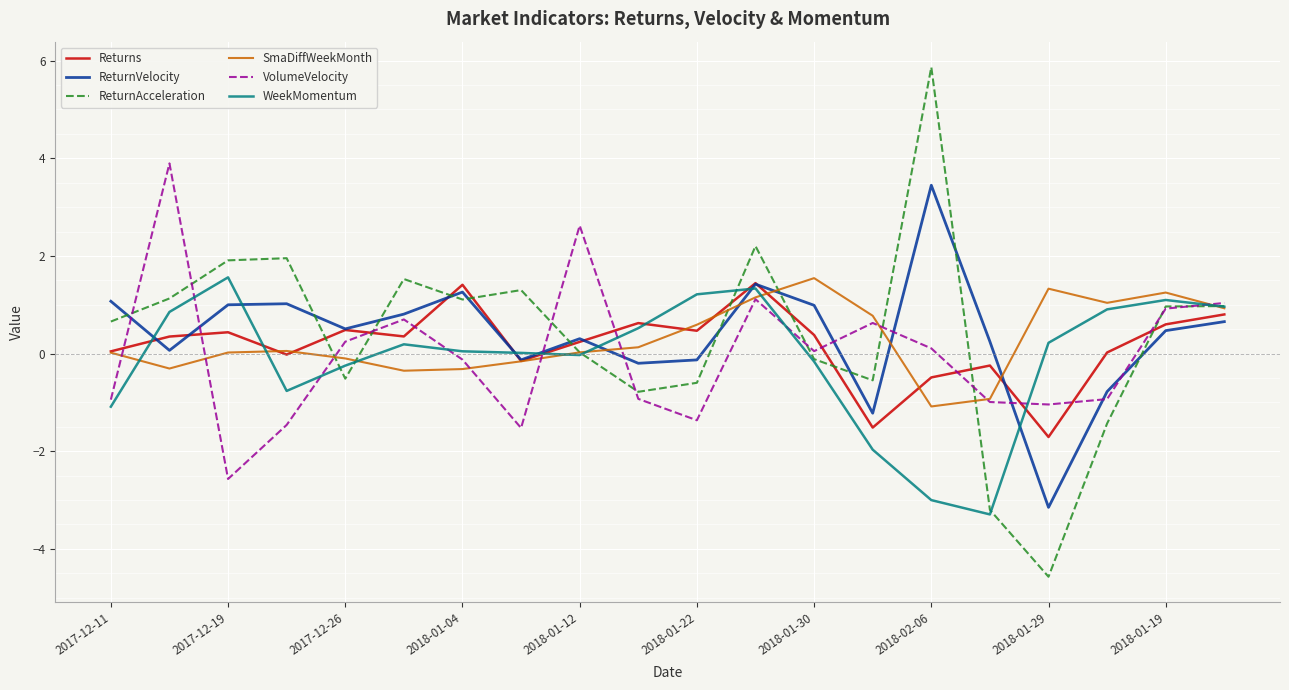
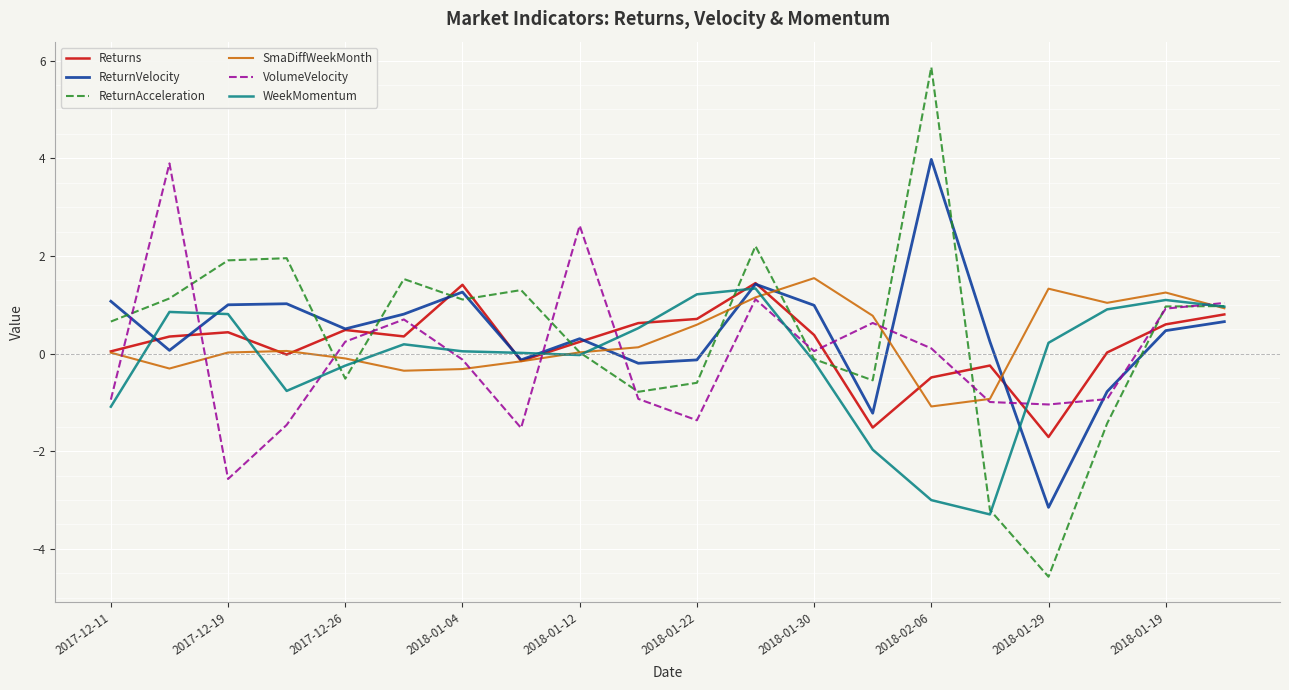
  {
    "Returns": {
      "2017-12-19": 0.4,
      "2018-01-04": 1.4,
      "2018-01-12": 0.2,
-     "2018-01-22": 0.5,
+     "2018-01-22": 0.7,
      "2018-01-30": 0.4,
      "2018-02-06": -0.5,
      "2018-01-29": -1.7,
      "2018-01-19": 0.6
    },
    "ReturnVelocity": {
      "2017-12-11": 1.1,
      "2017-12-19": 1.0,
      "2018-01-04": 1.3,
      "2018-01-12": 0.3,
      "2018-01-22": -0.1,
      "2018-01-30": 1.0,
-     "2018-02-06": 3.4,
+     "2018-02-06": 4.0,
      "2018-01-29": -3.2,
      "2018-01-19": 0.5
    },
    "ReturnAcceleration": {
      "2017-12-11": 0.7,
      "2017-12-19": 1.9,
      "2017-12-26": -0.5,
      "2018-01-04": 1.1,
      "2018-01-22": -0.6,
      "2018-02-06": 5.9,
      "2018-01-29": -4.6
    },
    "SmaDiffWeekMonth": {
      "2017-12-19": 0.0,
      "2017-12-26": -0.1,
      "2018-01-04": -0.3,
      "2018-01-22": 0.6,
      "2018-01-30": 1.5,
      "2018-02-06": -1.1,
      "2018-01-29": 1.3,
      "2018-01-19": 1.2
    },
    "VolumeVelocity": {
      "2017-12-11": -0.9,
      "2017-12-19": -2.6,
      "2017-12-26": 0.2,
      "2018-01-04": -0.1,
      "2018-01-12": 2.6,
      "2018-01-22": -1.4,
      "2018-01-30": 0.0,
      "2018-02-06": 0.1,
      "2018-01-29": -1.0
    },
    "WeekMomentum": {
      "2017-12-11": -1.1,
-     "2017-12-19": 1.6,
+     "2017-12-19": 0.8,
      "2017-12-26": -0.2,
      "2018-01-04": 0.0,
      "2018-01-12": 0.0,
      "2018-01-22": 1.2,
      "2018-02-06": -3.0,
      "2018-01-29": 0.2,
      "2018-01-19": 1.1
    }
  }
